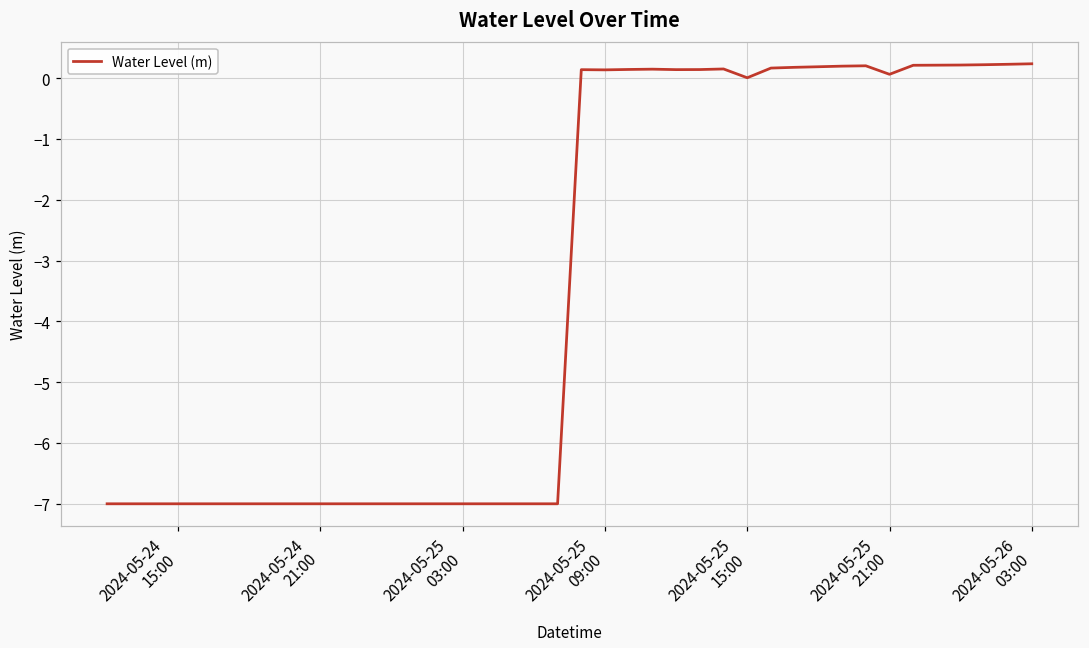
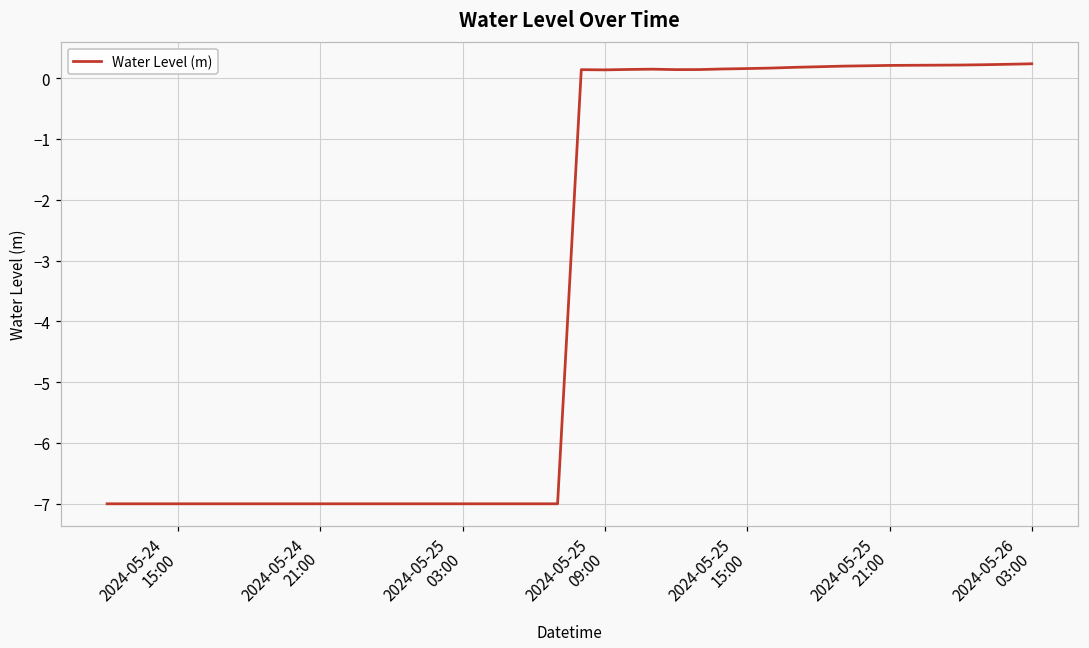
  {
    "2024-05-24 15:00": -7.0,
    "2024-05-24 21:00": -7.0,
    "2024-05-25 03:00": -7.0,
    "2024-05-25 09:00": 0.1,
-   "2024-05-25 15:00": 0.0,
-   "2024-05-25 21:00": 0.1,
+   "2024-05-25 15:00": 0.2,
+   "2024-05-25 21:00": 0.2,
    "2024-05-26 03:00": 0.2
  }
